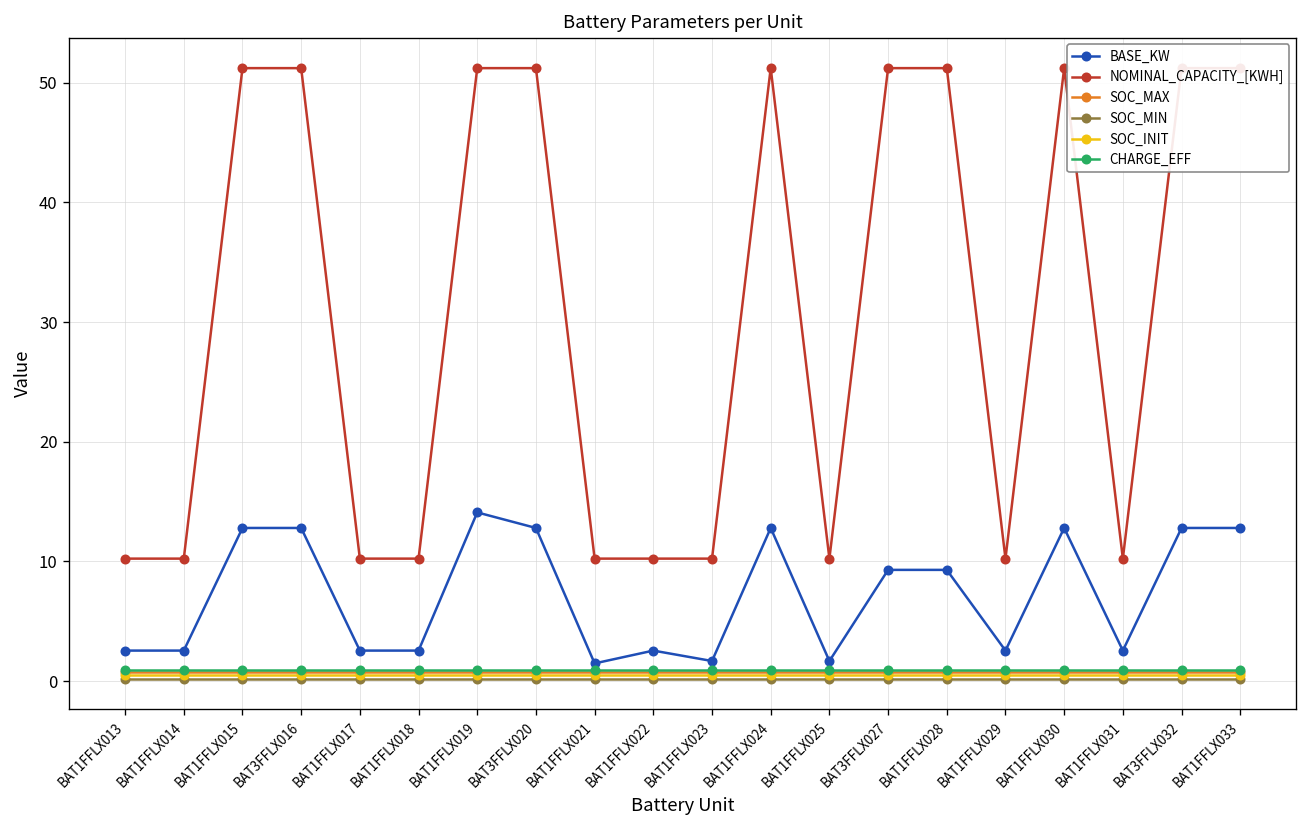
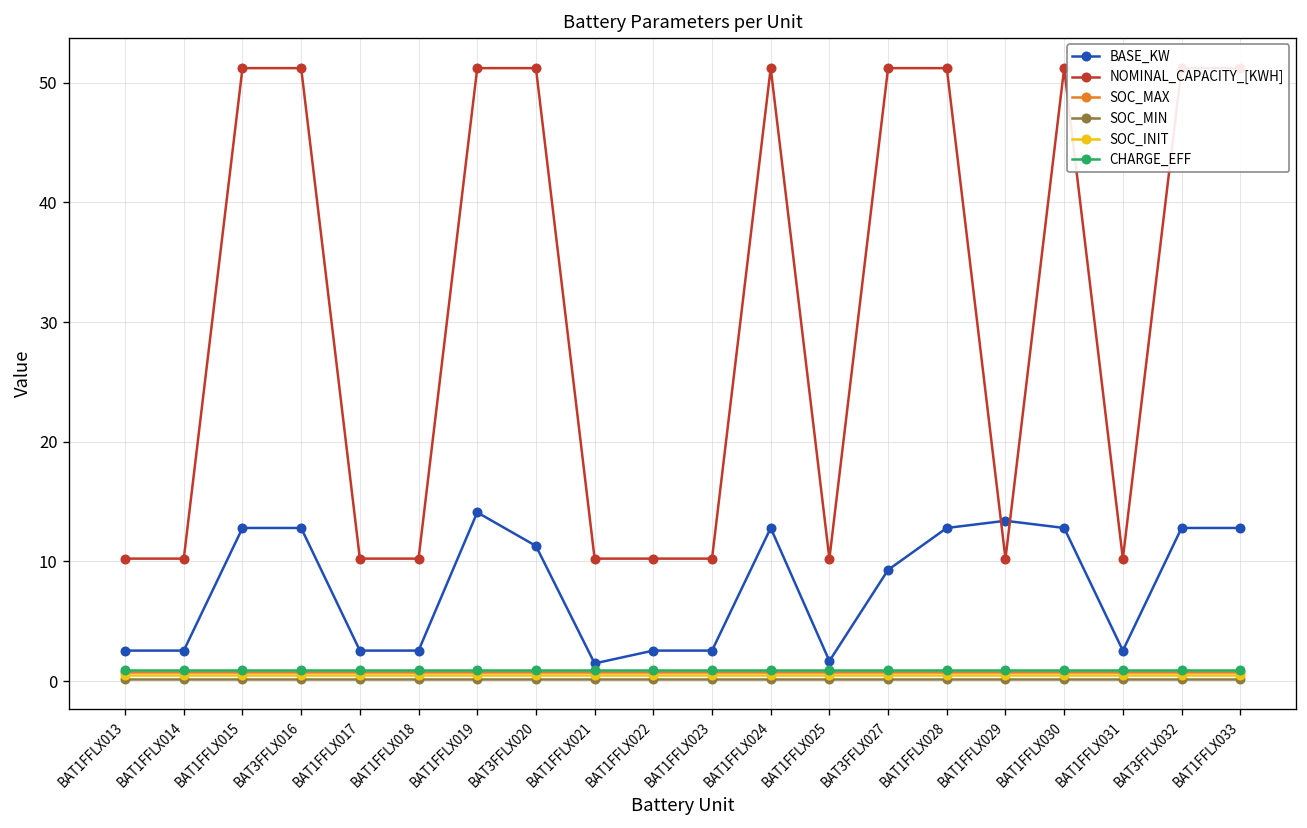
  {
    "BASE_KW": {
      "BAT1FFLX013": 3,
      "BAT1FFLX014": 3,
      "BAT1FFLX015": 13,
      "BAT3FFLX016": 13,
      "BAT1FFLX017": 3,
      "BAT1FFLX018": 3,
      "BAT1FFLX019": 14,
-     "BAT3FFLX020": 13,
+     "BAT3FFLX020": 11,
      "BAT1FFLX021": 1,
      "BAT1FFLX022": 3,
-     "BAT1FFLX023": 2,
+     "BAT1FFLX023": 3,
      "BAT1FFLX024": 13,
      "BAT1FFLX025": 2,
      "BAT3FFLX027": 9,
-     "BAT1FFLX028": 9,
-     "BAT1FFLX029": 3,
+     "BAT1FFLX028": 13,
+     "BAT1FFLX029": 13,
      "BAT1FFLX030": 13,
      "BAT1FFLX031": 3,
      "BAT3FFLX032": 13,
      "BAT1FFLX033": 13
    },
    "NOMINAL_CAPACITY_[KWH]": {
      "BAT1FFLX013": 10,
      "BAT1FFLX014": 10,
      "BAT1FFLX015": 51,
      "BAT3FFLX016": 51,
      "BAT1FFLX017": 10,
      "BAT1FFLX018": 10,
      "BAT1FFLX019": 51,
      "BAT3FFLX020": 51,
      "BAT1FFLX021": 10,
      "BAT1FFLX022": 10,
      "BAT1FFLX023": 10,
      "BAT1FFLX024": 51,
      "BAT1FFLX025": 10,
      "BAT3FFLX027": 51,
      "BAT1FFLX028": 51,
      "BAT1FFLX029": 10,
      "BAT1FFLX030": 51,
      "BAT1FFLX031": 10
    },
    "SOC_MIN": {
      "BAT1FFLX013": 0,
      "BAT1FFLX014": 0,
      "BAT1FFLX015": 0,
      "BAT3FFLX016": 0,
      "BAT1FFLX017": 0,
      "BAT1FFLX018": 0,
      "BAT1FFLX019": 0,
      "BAT3FFLX020": 0,
      "BAT1FFLX021": 0,
      "BAT1FFLX022": 0,
      "BAT1FFLX023": 0,
      "BAT1FFLX024": 0,
      "BAT1FFLX025": 0,
      "BAT3FFLX027": 0,
      "BAT1FFLX028": 0,
      "BAT1FFLX029": 0,
      "BAT1FFLX030": 0,
      "BAT1FFLX031": 0,
      "BAT3FFLX032": 0,
      "BAT1FFLX033": 0
    },
    "SOC_INIT": {
      "BAT1FFLX013": 1,
      "BAT1FFLX014": 1,
      "BAT1FFLX015": 1,
      "BAT3FFLX016": 1,
      "BAT1FFLX017": 1,
      "BAT1FFLX018": 1,
      "BAT1FFLX019": 1,
      "BAT3FFLX020": 1,
      "BAT1FFLX021": 1,
      "BAT1FFLX022": 1,
      "BAT1FFLX023": 1,
      "BAT1FFLX024": 1,
      "BAT1FFLX025": 1,
      "BAT3FFLX027": 1,
      "BAT1FFLX028": 1,
      "BAT1FFLX029": 1,
      "BAT1FFLX030": 1,
      "BAT1FFLX031": 1,
      "BAT3FFLX032": 1,
      "BAT1FFLX033": 1
    }
  }
